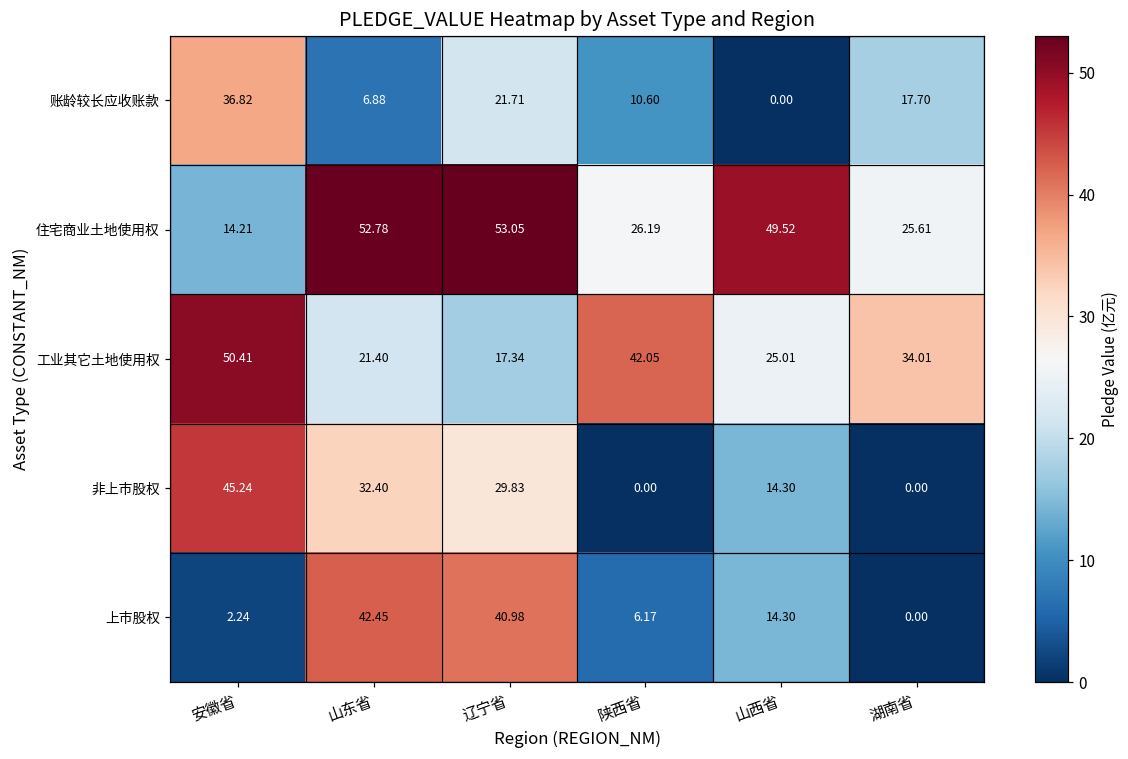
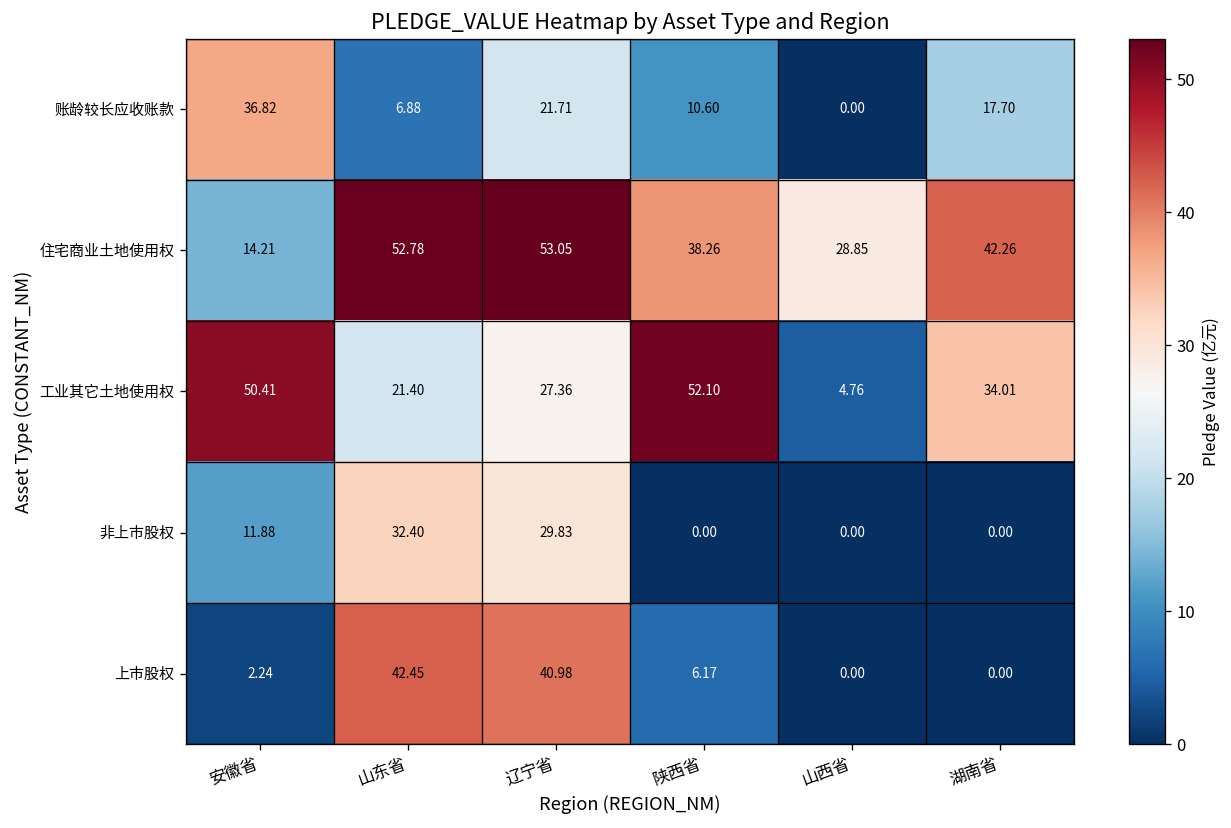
  {
    "账龄较长应收账款": {
      "安徽省": 36.82,
      "山东省": 6.88,
      "辽宁省": 21.71,
      "陕西省": 10.60,
      "山西省": 0.00,
      "湖南省": 17.70
    },
    "住宅商业土地使用权": {
      "安徽省": 14.21,
      "山东省": 52.78,
      "辽宁省": 53.05,
-     "陕西省": 26.19,
-     "山西省": 49.52,
-     "湖南省": 25.61
+     "陕西省": 38.26,
+     "山西省": 28.85,
+     "湖南省": 42.26
    },
    "工业其它土地使用权": {
      "安徽省": 50.41,
      "山东省": 21.40,
-     "辽宁省": 17.34,
-     "陕西省": 42.05,
-     "山西省": 25.01,
+     "辽宁省": 27.36,
+     "陕西省": 52.10,
+     "山西省": 4.76,
      "湖南省": 34.01
    },
    "非上市股权": {
-     "安徽省": 45.24,
+     "安徽省": 11.88,
      "山东省": 32.40,
      "辽宁省": 29.83,
      "陕西省": 0.00,
-     "山西省": 14.30,
+     "山西省": 0.00,
      "湖南省": 0.00
    },
    "上市股权": {
      "安徽省": 2.24,
      "山东省": 42.45,
      "辽宁省": 40.98,
      "陕西省": 6.17,
-     "山西省": 14.30,
+     "山西省": 0.00,
      "湖南省": 0.00
    }
  }
